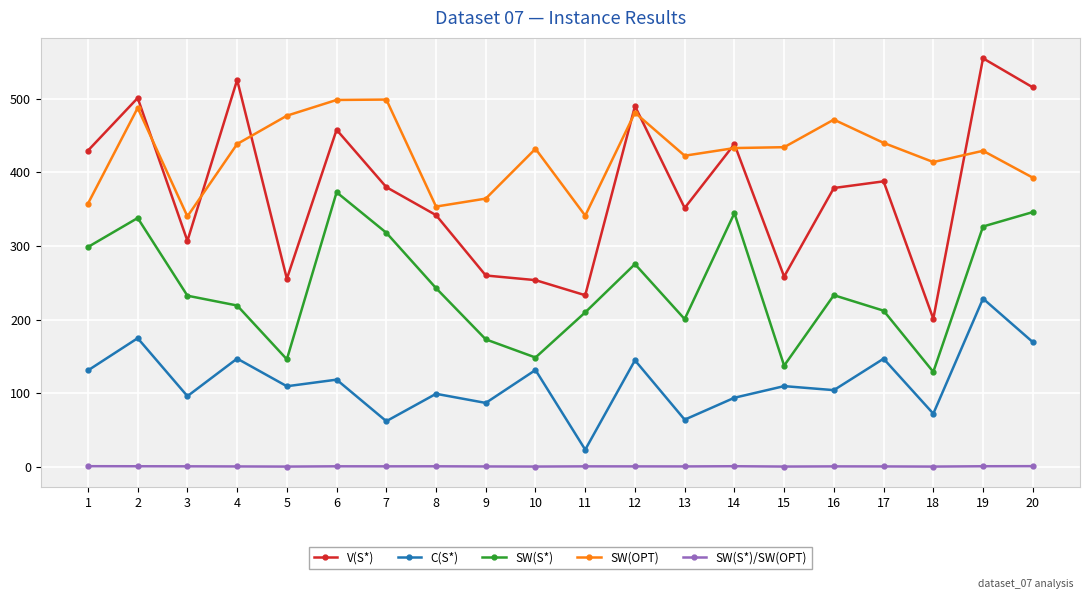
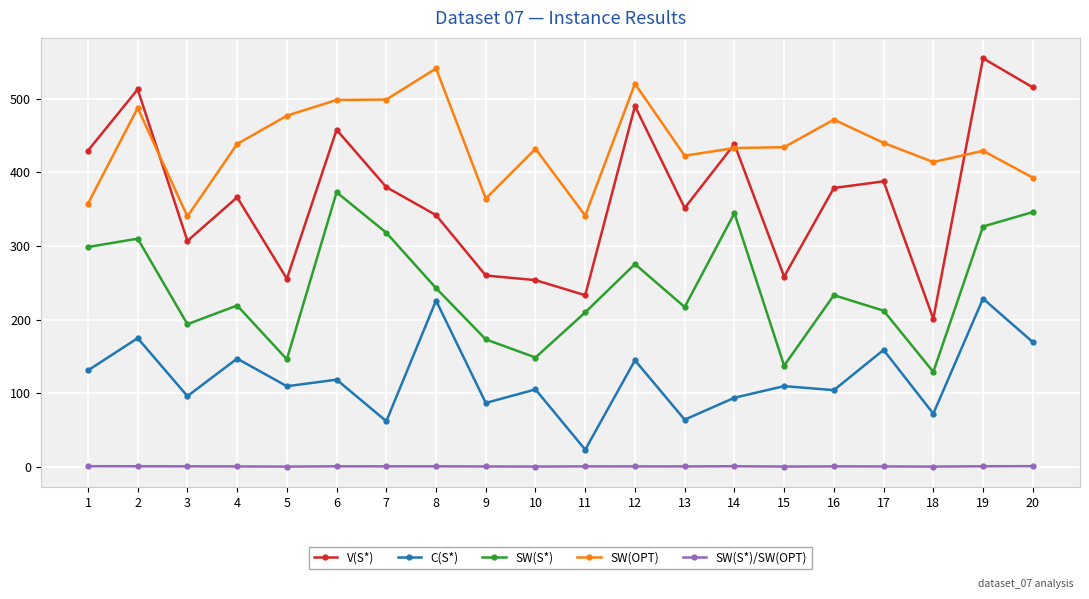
  {
    "V(S*)": {
      "1": 430,
-     "2": 500,
+     "2": 510,
      "3": 310,
-     "4": 530,
+     "4": 370,
      "5": 260,
      "6": 460,
      "7": 380,
      "8": 340,
      "9": 260,
      "10": 250,
      "11": 230,
      "12": 490,
      "13": 350,
      "14": 440,
      "15": 260,
      "16": 380,
      "17": 390,
      "18": 200,
      "19": 550,
      "20": 520
    },
    "C(S*)": {
      "1": 130,
      "2": 170,
      "3": 100,
      "4": 150,
      "5": 110,
      "6": 120,
      "7": 60,
-     "8": 100,
+     "8": 230,
      "9": 90,
-     "10": 130,
+     "10": 110,
      "11": 20,
      "12": 140,
      "13": 60,
      "14": 90,
      "15": 110,
      "16": 100,
-     "17": 150,
+     "17": 160,
      "18": 70,
      "19": 230,
      "20": 170
    },
    "SW(S*)": {
      "1": 300,
-     "2": 340,
-     "3": 230,
+     "2": 310,
+     "3": 190,
      "4": 220,
      "5": 150,
      "6": 370,
      "7": 320,
      "8": 240,
      "9": 170,
      "10": 150,
      "11": 210,
      "12": 280,
-     "13": 200,
+     "13": 220,
      "14": 340,
      "15": 140,
      "16": 230,
      "17": 210,
      "18": 130,
      "19": 330,
      "20": 350
    },
    "SW(OPT)": {
      "1": 360,
      "2": 490,
      "3": 340,
      "4": 440,
      "5": 480,
      "6": 500,
      "7": 500,
-     "8": 350,
+     "8": 540,
      "9": 360,
      "10": 430,
      "11": 340,
-     "12": 480,
+     "12": 520,
      "13": 420,
      "14": 430,
      "15": 430,
      "16": 470,
      "17": 440,
      "18": 410,
      "19": 430,
      "20": 390
    },
    "SW(S*)/SW(OPT)": {
      "1": 0,
      "2": 0,
      "3": 0,
      "4": 0,
      "5": 0,
      "6": 0,
      "7": 0,
      "8": 0,
      "9": 0,
      "10": 0,
      "11": 0,
      "12": 0,
      "13": 0,
      "14": 0,
      "15": 0,
      "16": 0,
      "17": 0,
      "18": 0,
      "19": 0,
      "20": 0
    }
  }
